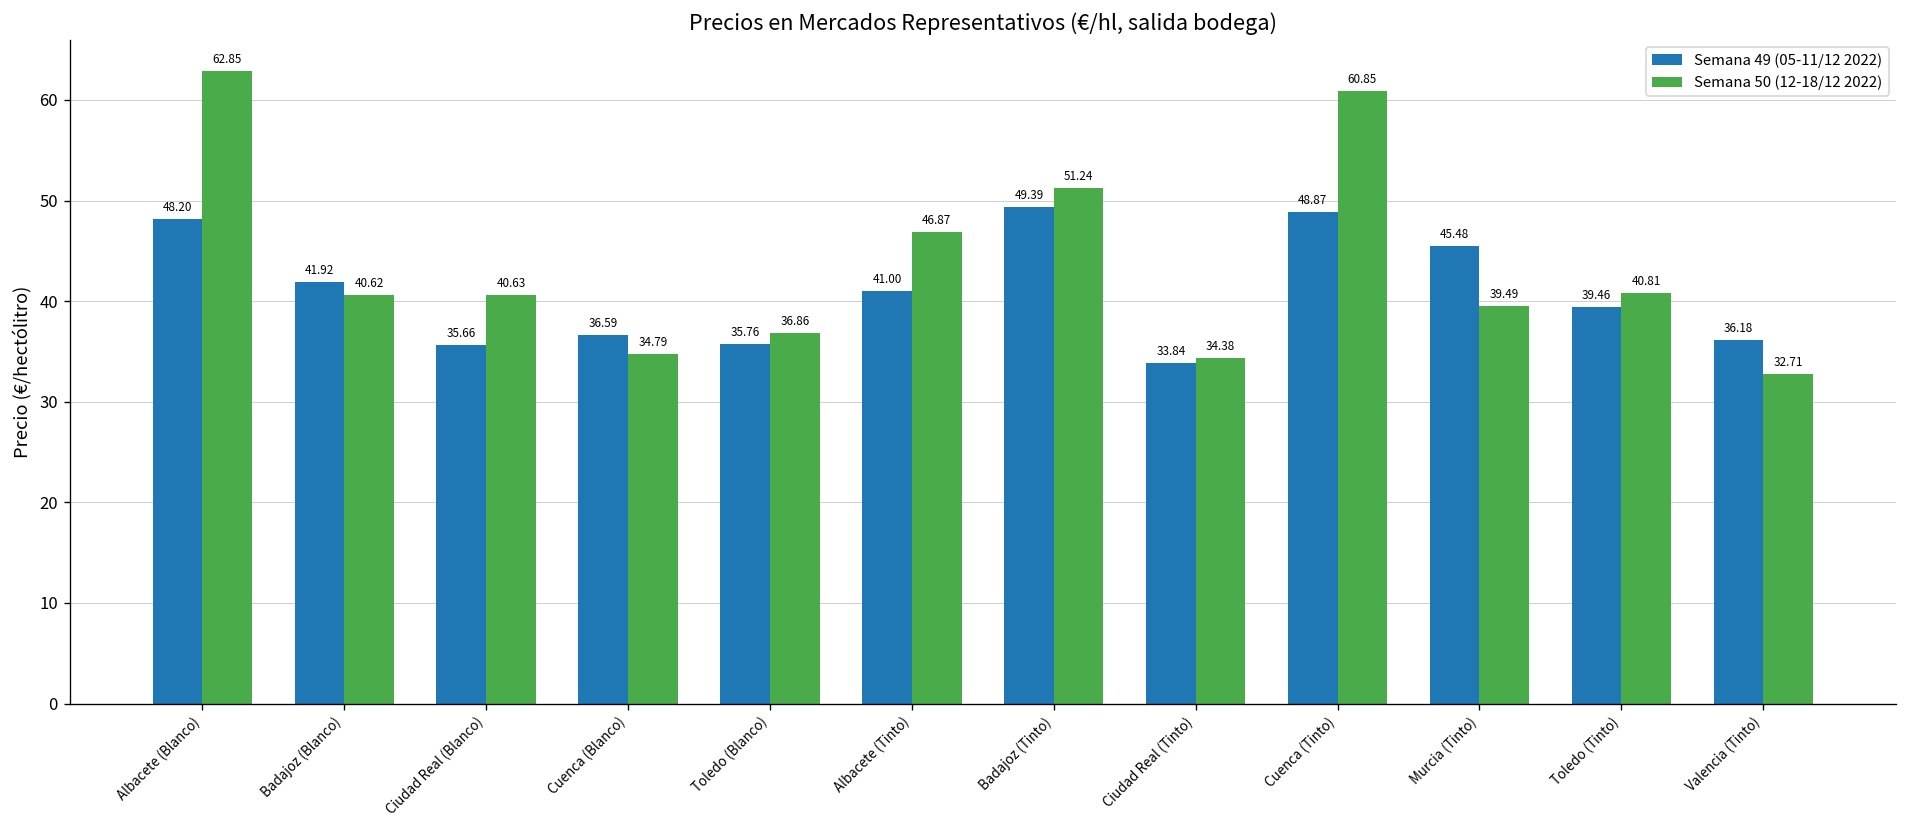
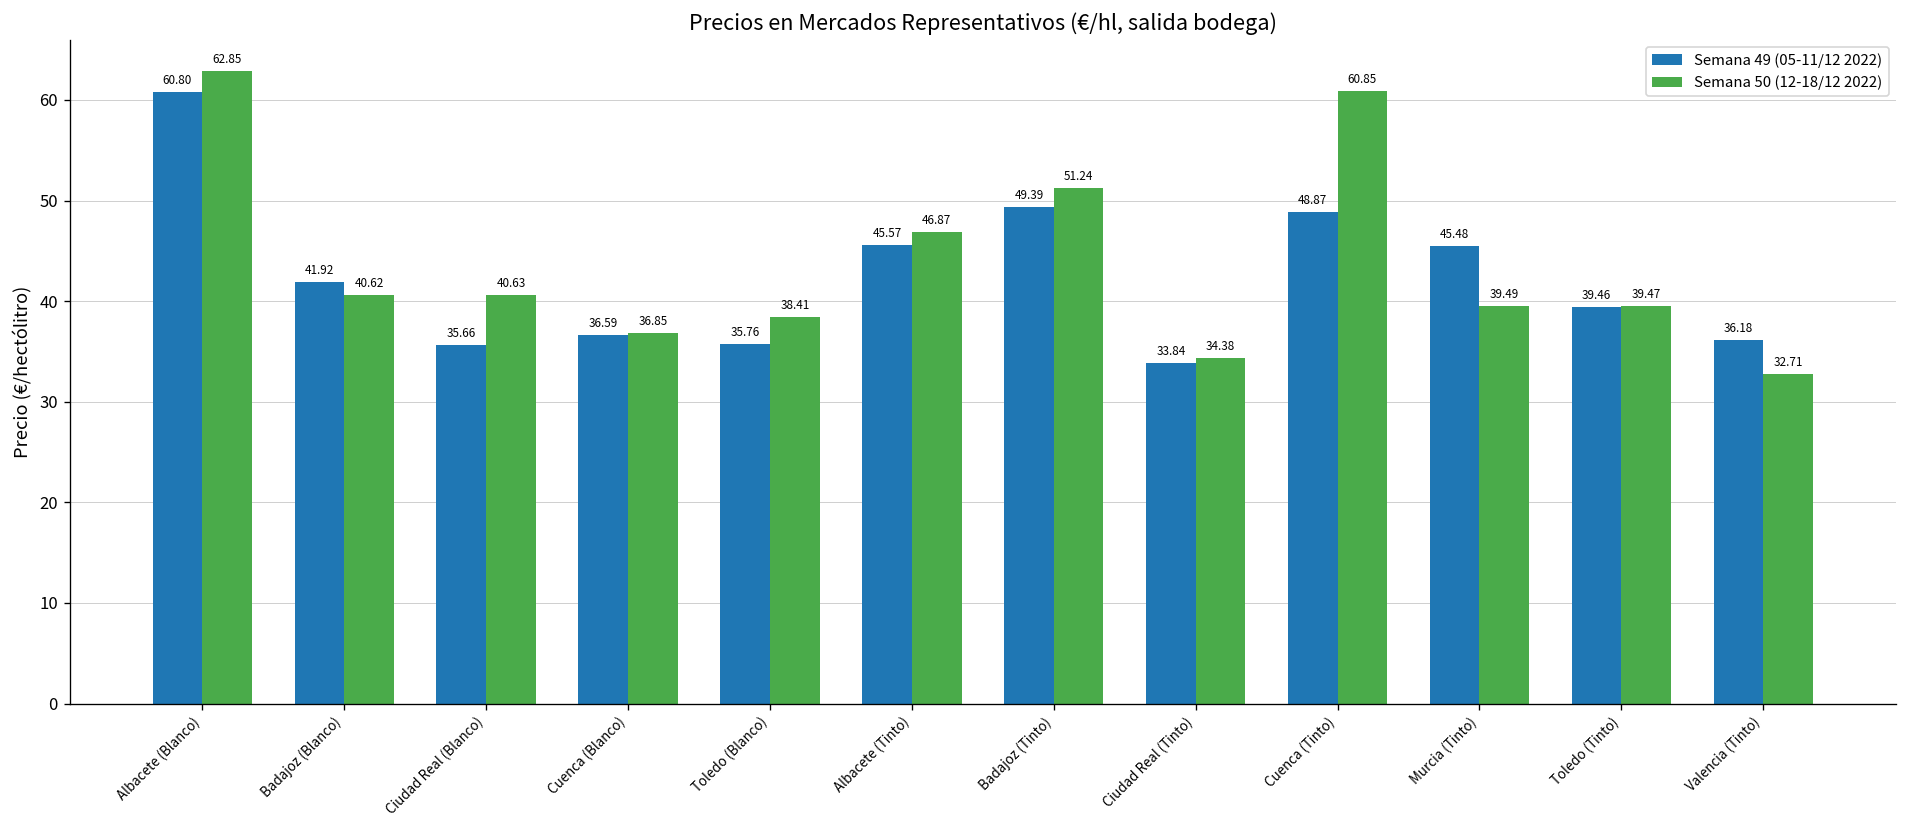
  {
    "Semana 49 (05-11/12 2022)": {
-     "Albacete (Blanco)": 48.20,
+     "Albacete (Blanco)": 60.80,
      "Badajoz (Blanco)": 41.92,
      "Ciudad Real (Blanco)": 35.66,
      "Cuenca (Blanco)": 36.59,
      "Toledo (Blanco)": 35.76,
-     "Albacete (Tinto)": 41.00,
+     "Albacete (Tinto)": 45.57,
      "Badajoz (Tinto)": 49.39,
      "Ciudad Real (Tinto)": 33.84,
      "Cuenca (Tinto)": 48.87,
      "Murcia (Tinto)": 45.48,
      "Toledo (Tinto)": 39.46,
      "Valencia (Tinto)": 36.18
    },
    "Semana 50 (12-18/12 2022)": {
      "Albacete (Blanco)": 62.85,
      "Badajoz (Blanco)": 40.62,
      "Ciudad Real (Blanco)": 40.63,
-     "Cuenca (Blanco)": 34.79,
-     "Toledo (Blanco)": 36.86,
+     "Cuenca (Blanco)": 36.85,
+     "Toledo (Blanco)": 38.41,
      "Albacete (Tinto)": 46.87,
      "Badajoz (Tinto)": 51.24,
      "Ciudad Real (Tinto)": 34.38,
      "Cuenca (Tinto)": 60.85,
      "Murcia (Tinto)": 39.49,
-     "Toledo (Tinto)": 40.81,
+     "Toledo (Tinto)": 39.47,
      "Valencia (Tinto)": 32.71
    }
  }
